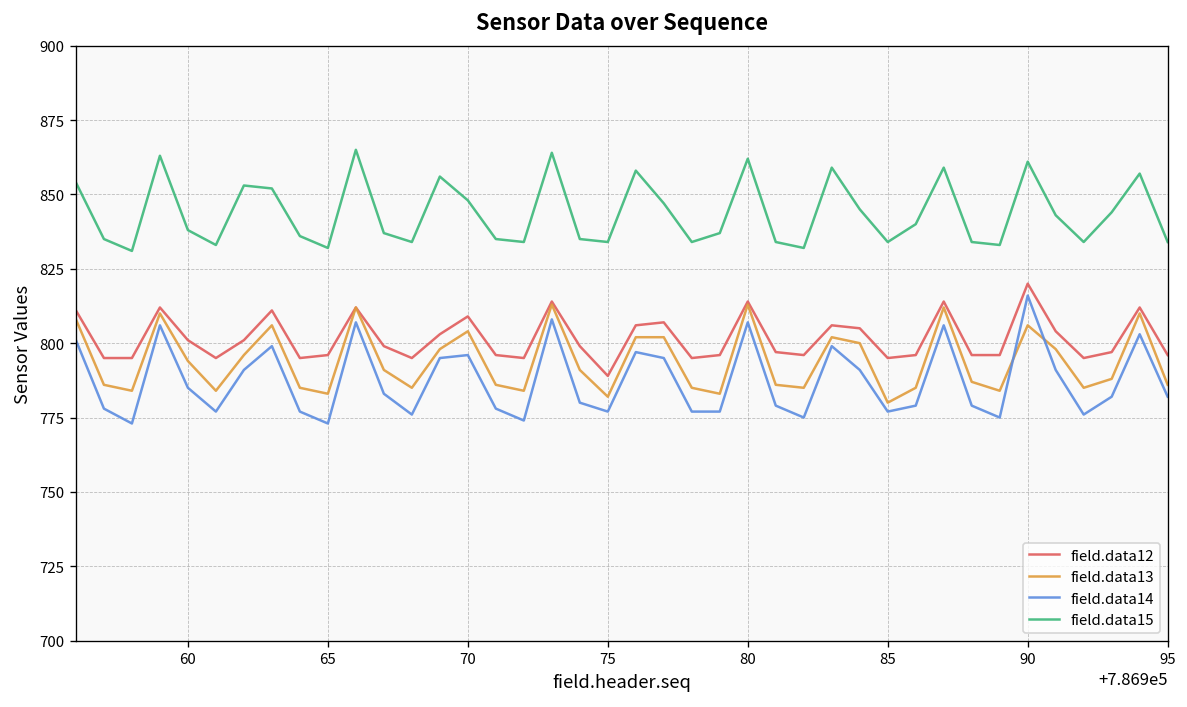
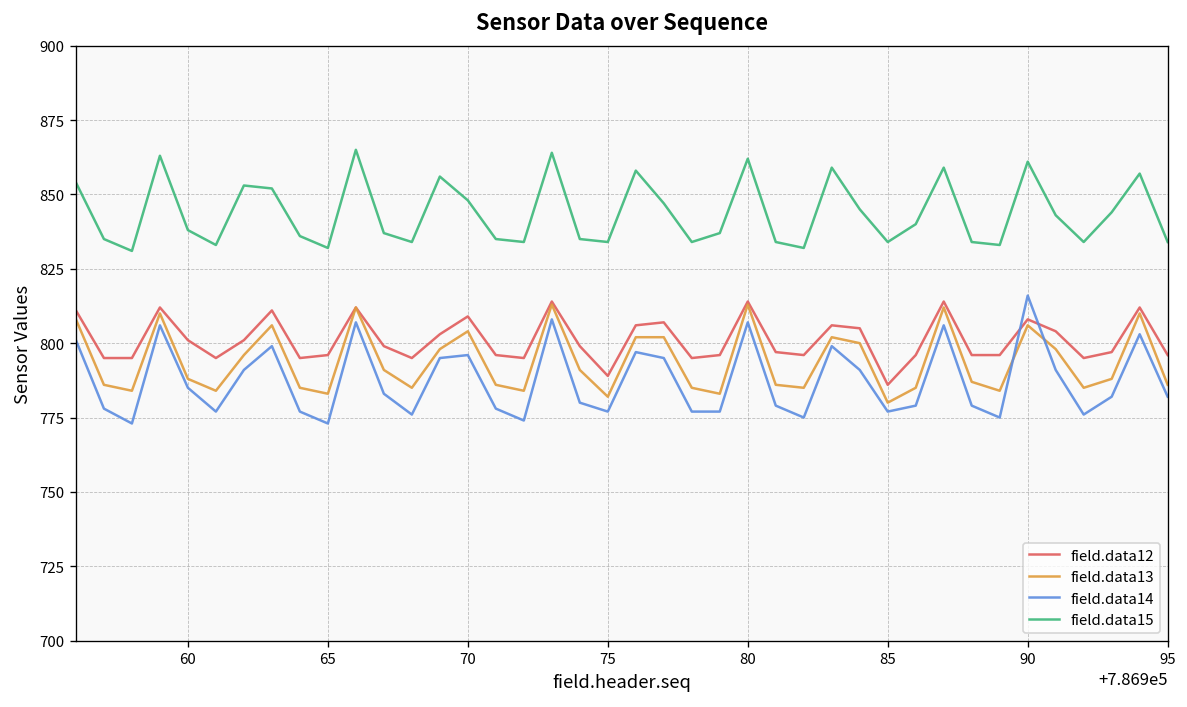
  {
    "field.data12": {
      "60": 801,
      "65": 796,
      "70": 809,
      "75": 789,
-     "85": 795,
-     "90": 820,
+     "85": 786,
+     "90": 808,
      "95": 796
    },
    "field.data13": {
-     "60": 794,
+     "60": 788,
      "65": 783,
      "70": 804,
      "75": 782,
      "85": 780,
      "90": 806,
      "95": 786
    },
    "field.data14": {
      "60": 785,
      "65": 773,
      "70": 796,
      "75": 777,
      "80": 807,
      "85": 777,
      "90": 816,
      "95": 782
    },
    "field.data15": {
      "60": 838,
      "65": 832,
      "70": 848,
      "75": 834,
      "80": 862,
      "85": 834,
      "90": 861,
      "95": 834
    }
  }
